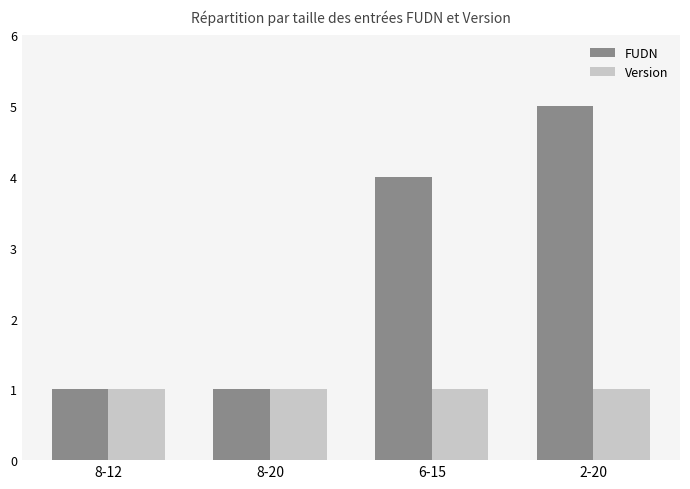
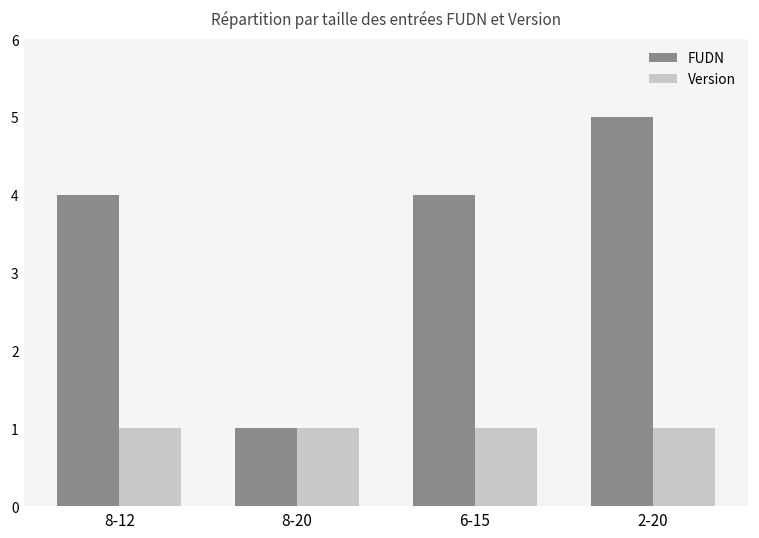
  {
    "FUDN": {
-     "8-12": 1,
+     "8-12": 4,
      "8-20": 1,
      "6-15": 4,
      "2-20": 5
    },
    "Version": {
      "8-12": 1,
      "8-20": 1,
      "6-15": 1,
      "2-20": 1
    }
  }
